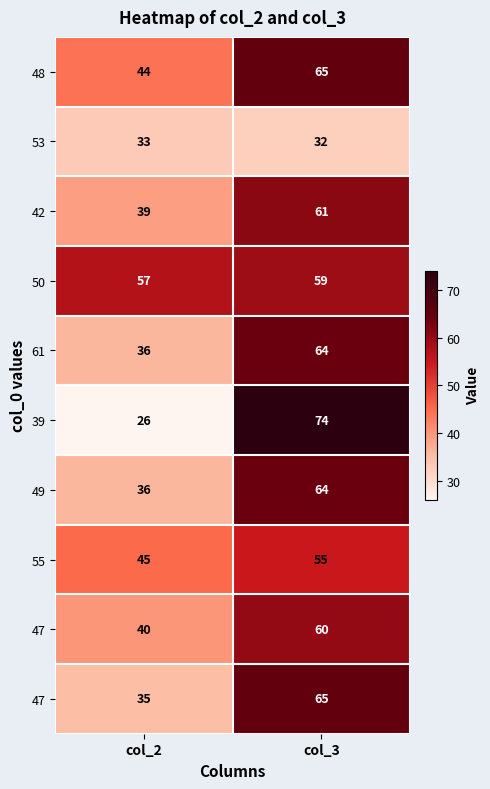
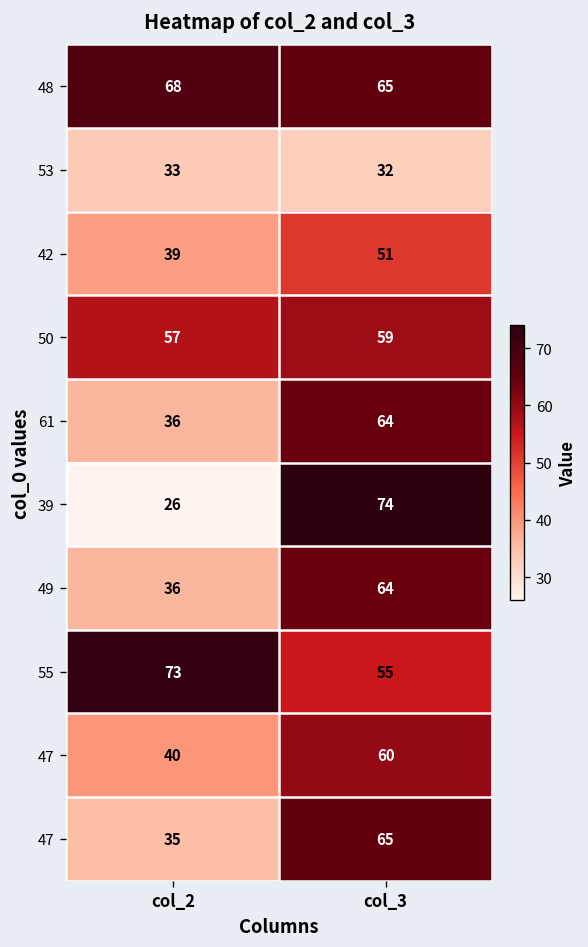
  {
    "48": {
-     "col_2": 44,
+     "col_2": 68,
      "col_3": 65
    },
    "53": {
      "col_2": 33,
      "col_3": 32
    },
    "42": {
      "col_2": 39,
-     "col_3": 61
+     "col_3": 51
    },
    "50": {
      "col_2": 57,
      "col_3": 59
    },
    "61": {
      "col_2": 36,
      "col_3": 64
    },
    "39": {
      "col_2": 26,
      "col_3": 74
    },
    "49": {
      "col_2": 36,
      "col_3": 64
    },
    "55": {
-     "col_2": 45,
+     "col_2": 73,
      "col_3": 55
    }
  }
